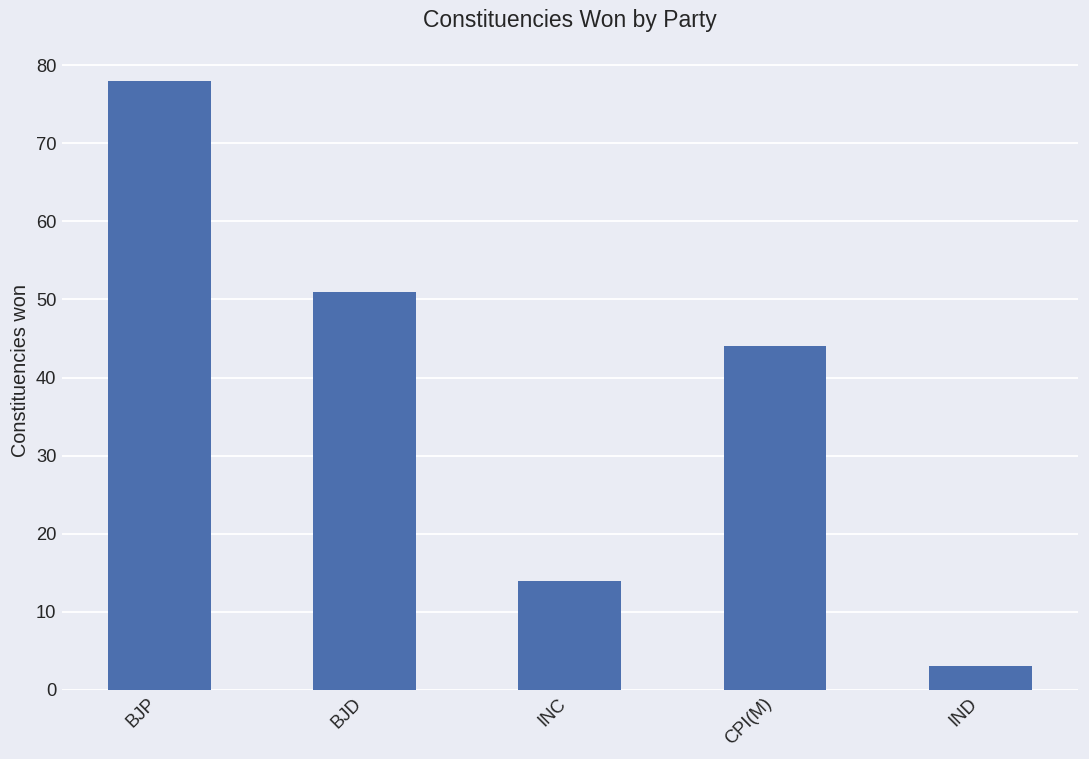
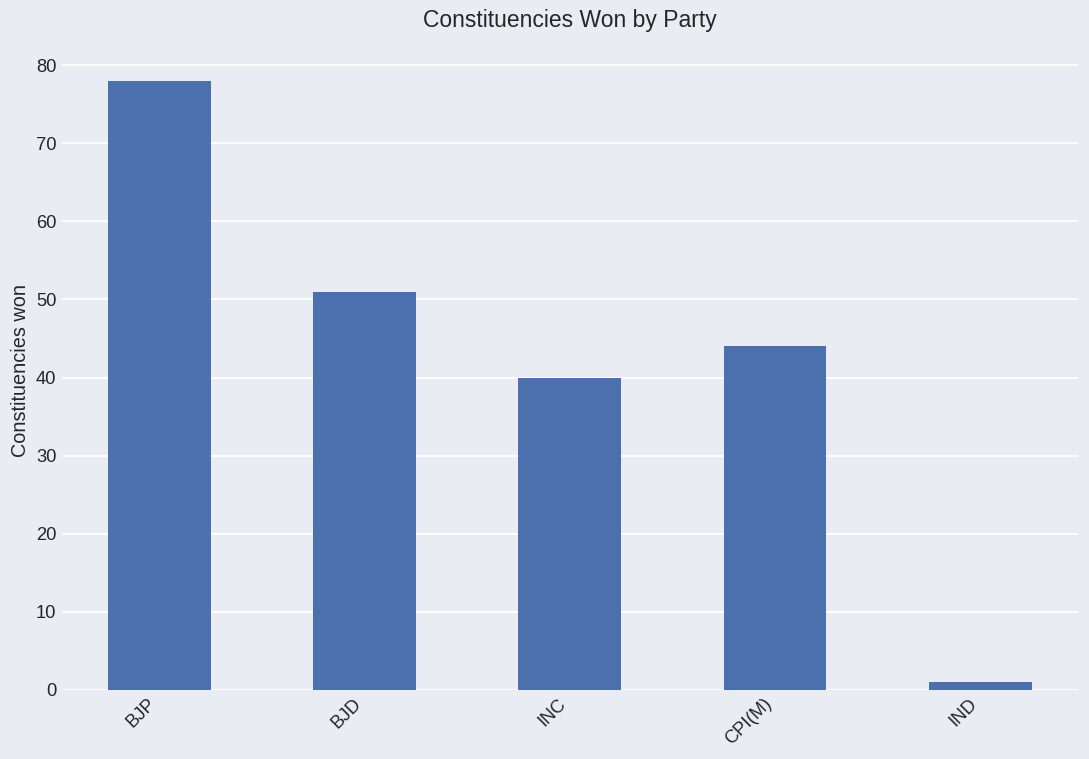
  {
    "BJP": 78,
    "BJD": 51,
-   "INC": 14,
+   "INC": 40,
    "CPI(M)": 44,
-   "IND": 3
+   "IND": 1
  }
